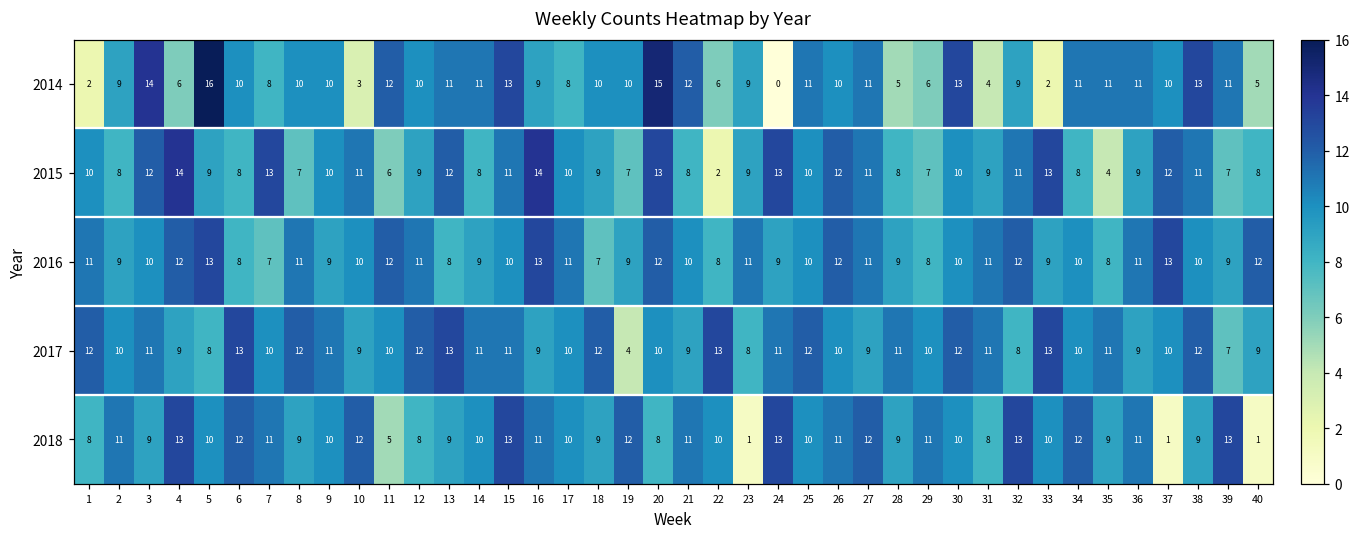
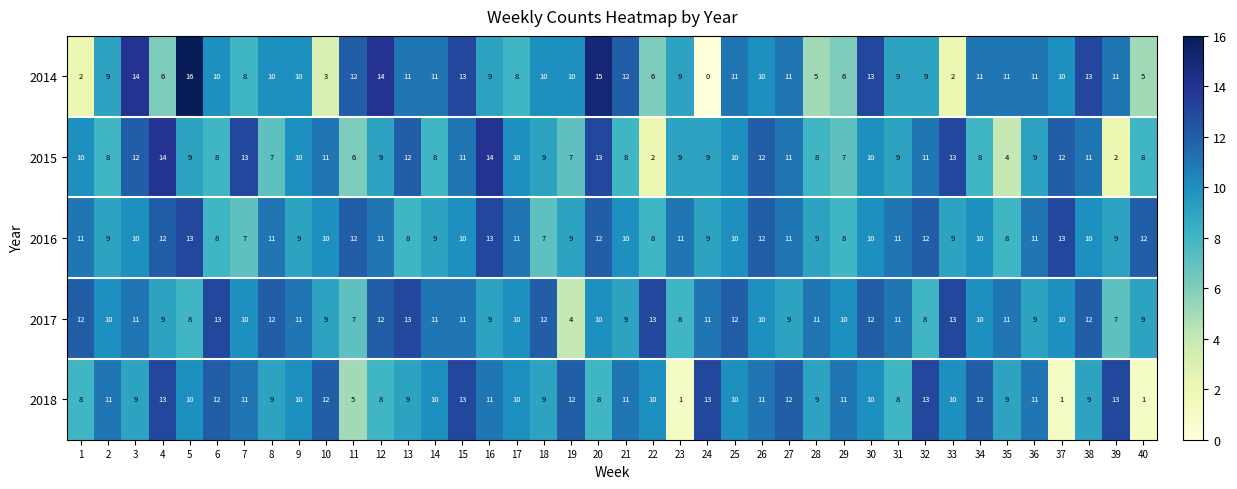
  {
    "2014": {
      "1": 2,
      "2": 9,
      "3": 14,
      "4": 6,
      "5": 16,
      "6": 10,
      "7": 8,
      "8": 10,
      "9": 10,
      "10": 3,
      "11": 12,
-     "12": 10,
+     "12": 14,
      "13": 11,
      "14": 11,
      "15": 13,
      "16": 9,
      "17": 8,
      "18": 10,
      "19": 10,
      "20": 15,
      "21": 12,
      "22": 6,
      "23": 9,
      "24": 0,
      "25": 11,
      "26": 10,
      "27": 11,
      "28": 5,
      "29": 6,
      "30": 13,
-     "31": 4,
+     "31": 9,
      "32": 9,
      "33": 2,
      "34": 11,
      "35": 11,
      "36": 11,
      "37": 10,
      "38": 13,
      "39": 11,
      "40": 5
    },
    "2015": {
      "1": 10,
      "2": 8,
      "3": 12,
      "4": 14,
      "5": 9,
      "6": 8,
      "7": 13,
      "8": 7,
      "9": 10,
      "10": 11,
      "11": 6,
      "12": 9,
      "13": 12,
      "14": 8,
      "15": 11,
      "16": 14,
      "17": 10,
      "18": 9,
      "19": 7,
      "20": 13,
      "21": 8,
      "22": 2,
      "23": 9,
-     "24": 13,
+     "24": 9,
      "25": 10,
      "26": 12,
      "27": 11,
      "28": 8,
      "29": 7,
      "30": 10,
      "31": 9,
      "32": 11,
      "33": 13,
      "34": 8,
      "35": 4,
      "36": 9,
      "37": 12,
      "38": 11,
-     "39": 7,
+     "39": 2,
      "40": 8
    },
    "2016": {
      "1": 11,
      "2": 9,
      "3": 10,
      "4": 12,
      "5": 13,
      "6": 8,
      "7": 7,
      "8": 11,
      "9": 9,
      "10": 10,
      "11": 12,
      "12": 11,
      "13": 8,
      "14": 9,
      "15": 10,
      "16": 13,
      "17": 11,
      "18": 7,
      "19": 9,
      "20": 12,
      "21": 10,
      "22": 8,
      "23": 11,
      "24": 9,
      "25": 10,
      "26": 12,
      "27": 11,
      "28": 9,
      "29": 8,
      "30": 10,
      "31": 11,
      "32": 12,
      "33": 9,
      "34": 10,
      "35": 8,
      "36": 11,
      "37": 13,
      "38": 10,
      "39": 9,
      "40": 12
    },
    "2017": {
      "1": 12,
      "2": 10,
      "3": 11,
      "4": 9,
      "5": 8,
      "6": 13,
      "7": 10,
      "8": 12,
      "9": 11,
      "10": 9,
-     "11": 10,
+     "11": 7,
      "12": 12,
      "13": 13,
      "14": 11,
      "15": 11,
      "16": 9,
      "17": 10,
      "18": 12,
      "19": 4,
      "20": 10,
      "21": 9,
      "22": 13,
      "23": 8,
      "24": 11,
      "25": 12,
      "26": 10,
      "27": 9,
      "28": 11,
      "29": 10,
      "30": 12,
      "31": 11,
      "32": 8,
      "33": 13,
      "34": 10,
      "35": 11,
      "36": 9,
      "37": 10,
      "38": 12,
      "39": 7,
      "40": 9
    },
    "2018": {
      "1": 8,
      "2": 11,
      "3": 9,
      "4": 13,
      "5": 10,
      "6": 12,
      "7": 11,
      "8": 9,
      "9": 10,
      "10": 12,
      "11": 5,
      "12": 8,
      "13": 9,
      "14": 10,
      "15": 13,
      "16": 11,
      "17": 10,
      "18": 9,
      "19": 12,
      "20": 8,
      "21": 11,
      "22": 10,
      "23": 1,
      "24": 13,
      "25": 10,
      "26": 11,
      "27": 12,
      "28": 9,
      "29": 11,
      "30": 10,
      "31": 8,
      "32": 13,
      "33": 10,
      "34": 12,
      "35": 9,
      "36": 11,
      "37": 1,
      "38": 9,
      "39": 13,
      "40": 1
    }
  }
